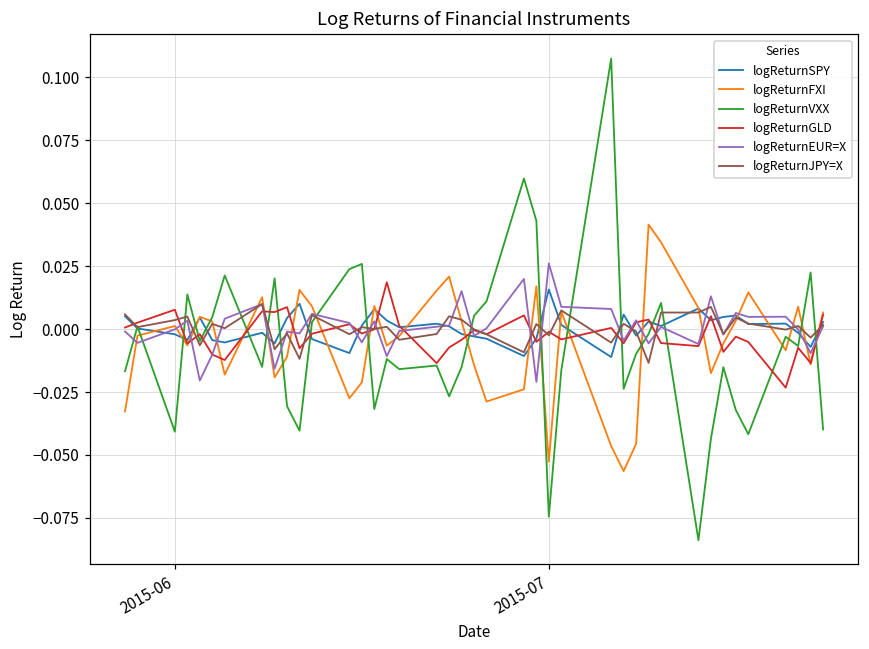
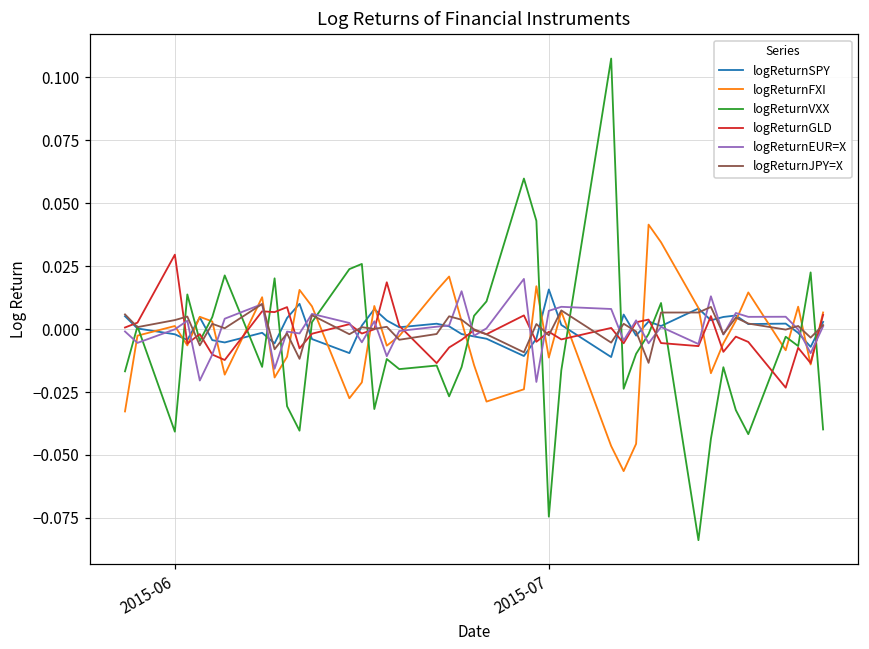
  {
    "logReturnSPY": {
      "2015-06": -0.002,
      "2015-07": 0.016
    },
    "logReturnFXI": {
      "2015-06": 0.001,
-     "2015-07": -0.053
+     "2015-07": -0.011
    },
    "logReturnVXX": {
      "2015-06": -0.041,
      "2015-07": -0.075
    },
    "logReturnGLD": {
-     "2015-06": 0.008,
+     "2015-06": 0.030,
      "2015-07": -0.001
    },
    "logReturnEUR=X": {
      "2015-06": 0.000,
-     "2015-07": 0.026
+     "2015-07": 0.007
    },
    "logReturnJPY=X": {
      "2015-06": 0.004,
      "2015-07": -0.002
    }
  }
